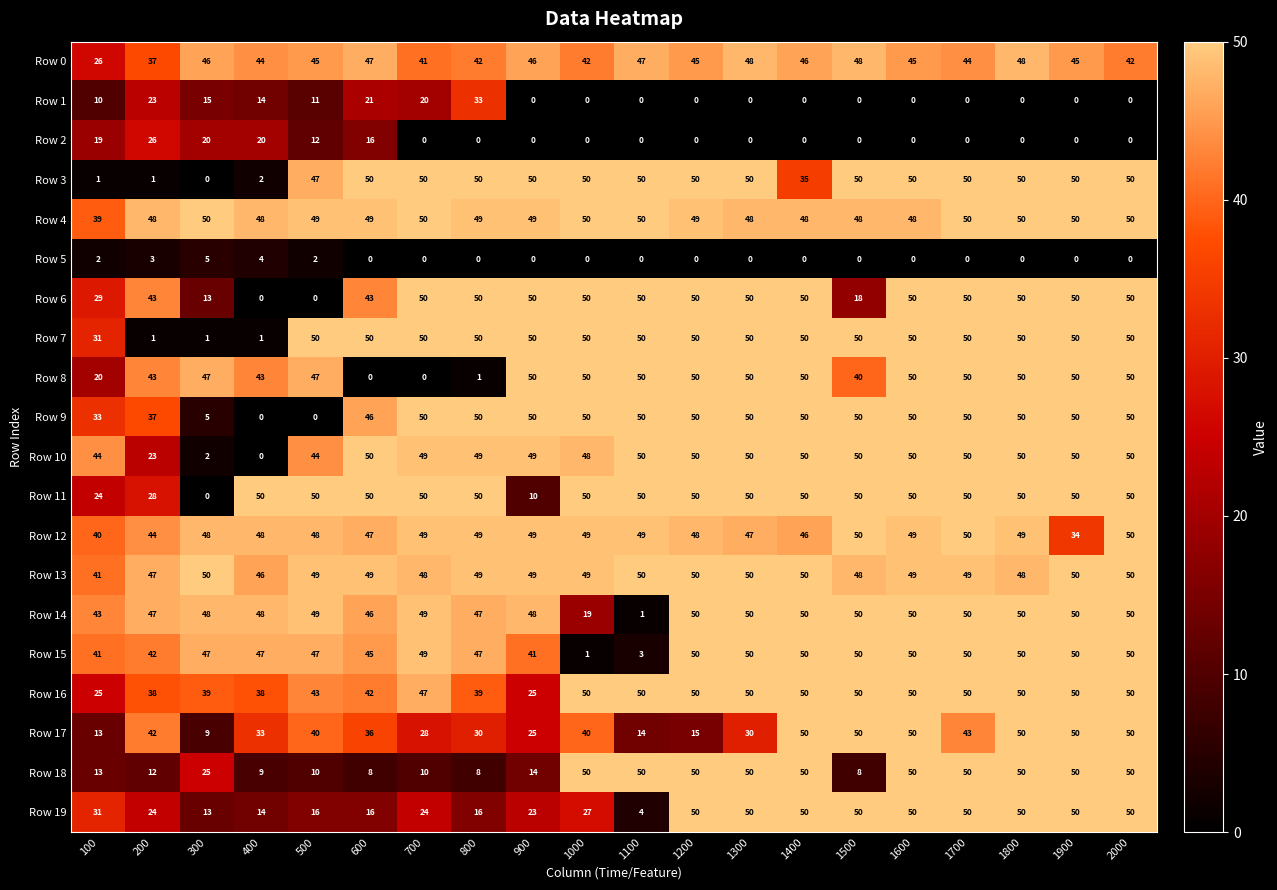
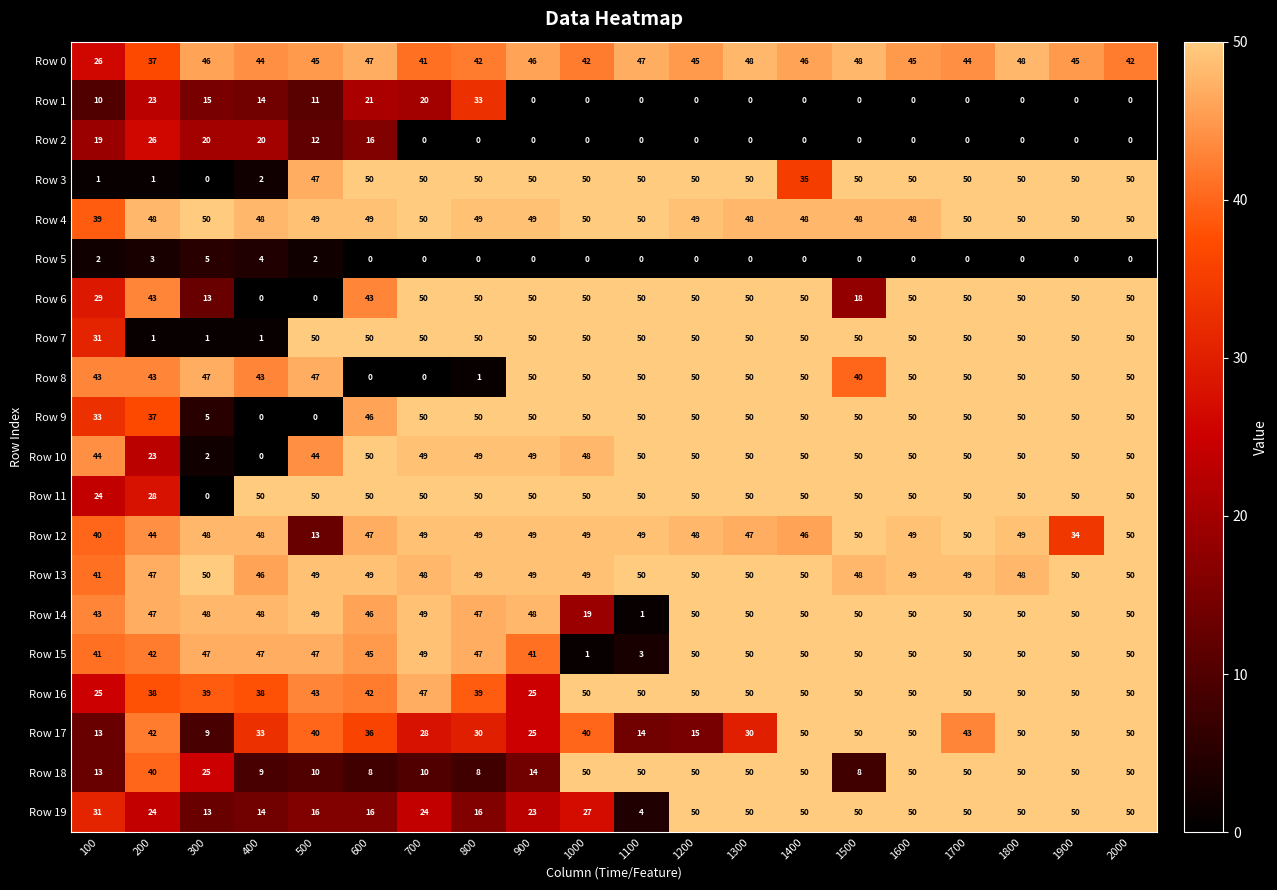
  {
    "Row 8": {
-     "100": 20,
+     "100": 43,
      "200": 43,
      "300": 47,
      "400": 43,
      "500": 47,
      "600": 0,
      "700": 0,
      "800": 1,
      "900": 50,
      "1000": 50,
      "1100": 50,
      "1200": 50,
      "1300": 50,
      "1400": 50,
      "1500": 40,
      "1600": 50,
      "1700": 50,
      "1800": 50,
      "1900": 50,
      "2000": 50
    },
    "Row 11": {
      "100": 24,
      "200": 28,
      "300": 0,
      "400": 50,
      "500": 50,
      "600": 50,
      "700": 50,
      "800": 50,
-     "900": 10,
+     "900": 50,
      "1000": 50,
      "1100": 50,
      "1200": 50,
      "1300": 50,
      "1400": 50,
      "1500": 50,
      "1600": 50,
      "1700": 50,
      "1800": 50,
      "1900": 50,
      "2000": 50
    },
    "Row 12": {
      "100": 40,
      "200": 44,
      "300": 48,
      "400": 48,
-     "500": 48,
+     "500": 13,
      "600": 47,
      "700": 49,
      "800": 49,
      "900": 49,
      "1000": 49,
      "1100": 49,
      "1200": 48,
      "1300": 47,
      "1400": 46,
      "1500": 50,
      "1600": 49,
      "1700": 50,
      "1800": 49,
      "1900": 34,
      "2000": 50
    },
    "Row 18": {
      "100": 13,
-     "200": 12,
+     "200": 40,
      "300": 25,
      "400": 9,
      "500": 10,
      "600": 8,
      "700": 10,
      "800": 8,
      "900": 14,
      "1000": 50,
      "1100": 50,
      "1200": 50,
      "1300": 50,
      "1400": 50,
      "1500": 8,
      "1600": 50,
      "1700": 50,
      "1800": 50,
      "1900": 50,
      "2000": 50
    }
  }
